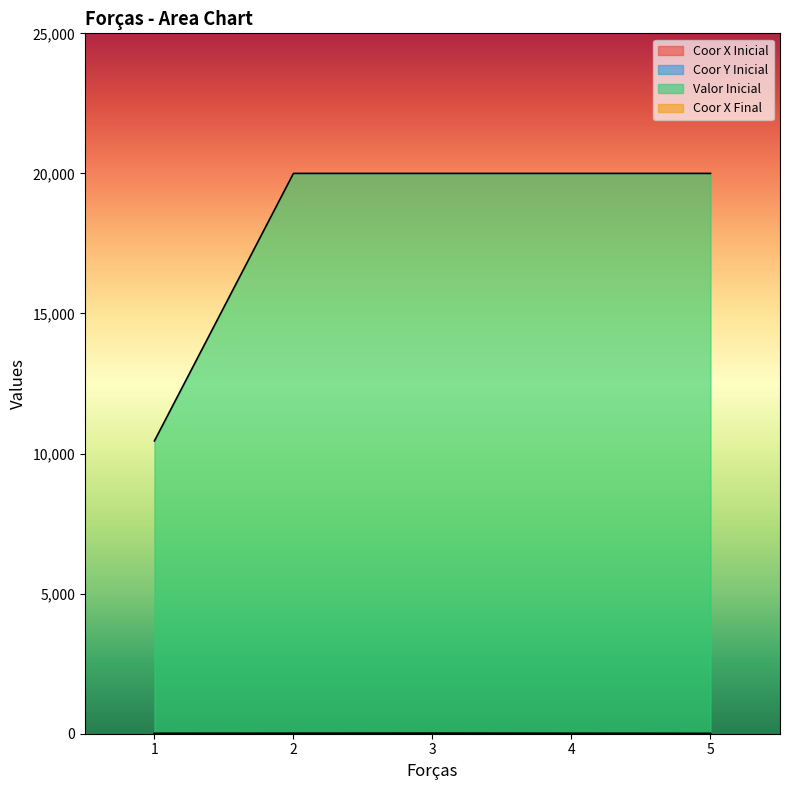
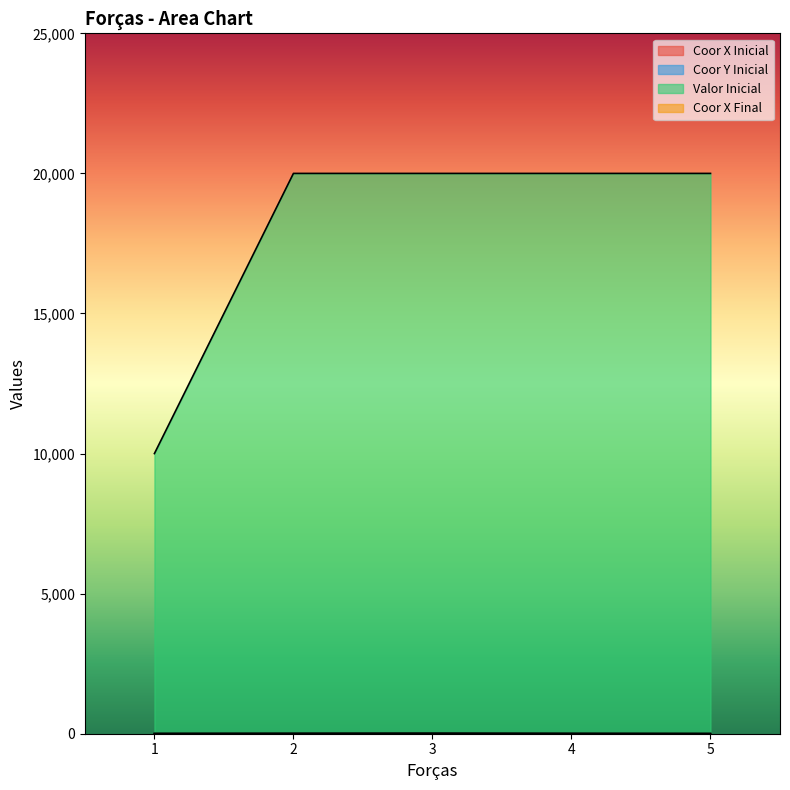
  {
    "Valor Inicial": {
-     "1": "10,500",
+     "1": "10,000",
      "2": "20,000",
      "3": "20,000",
      "4": "20,000",
      "5": "20,000"
    }
  }
